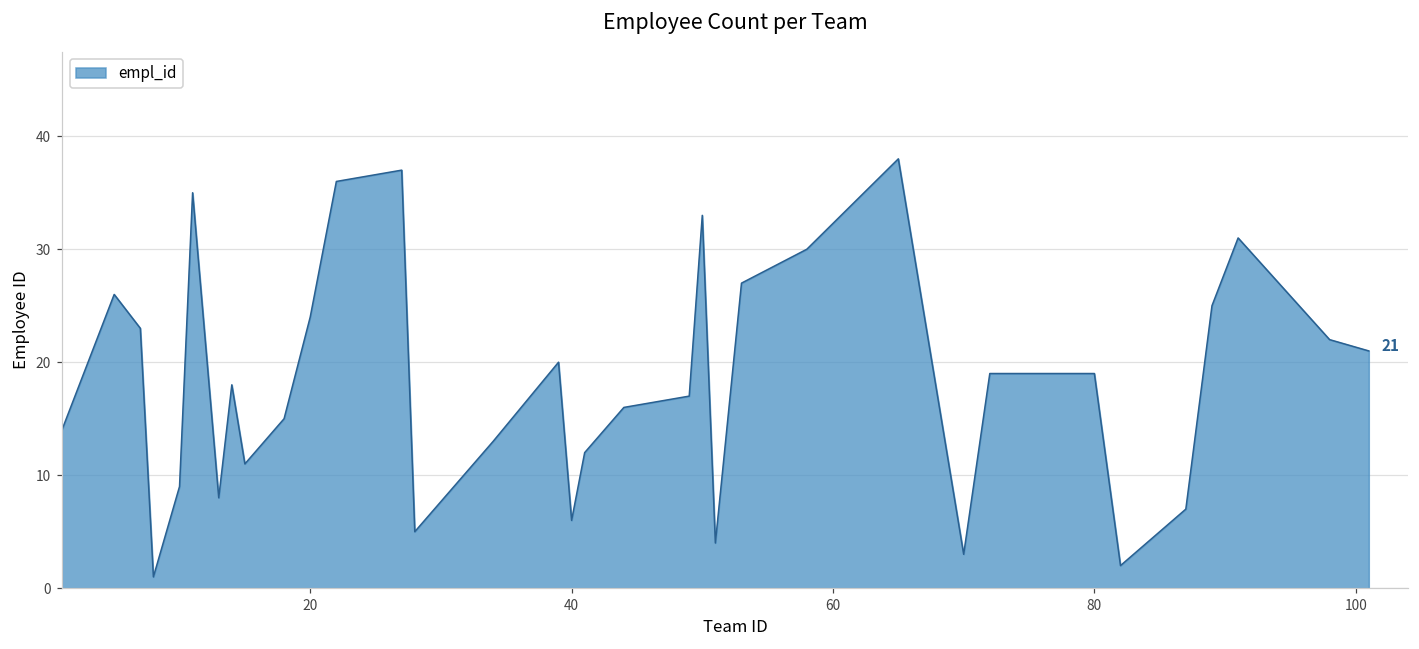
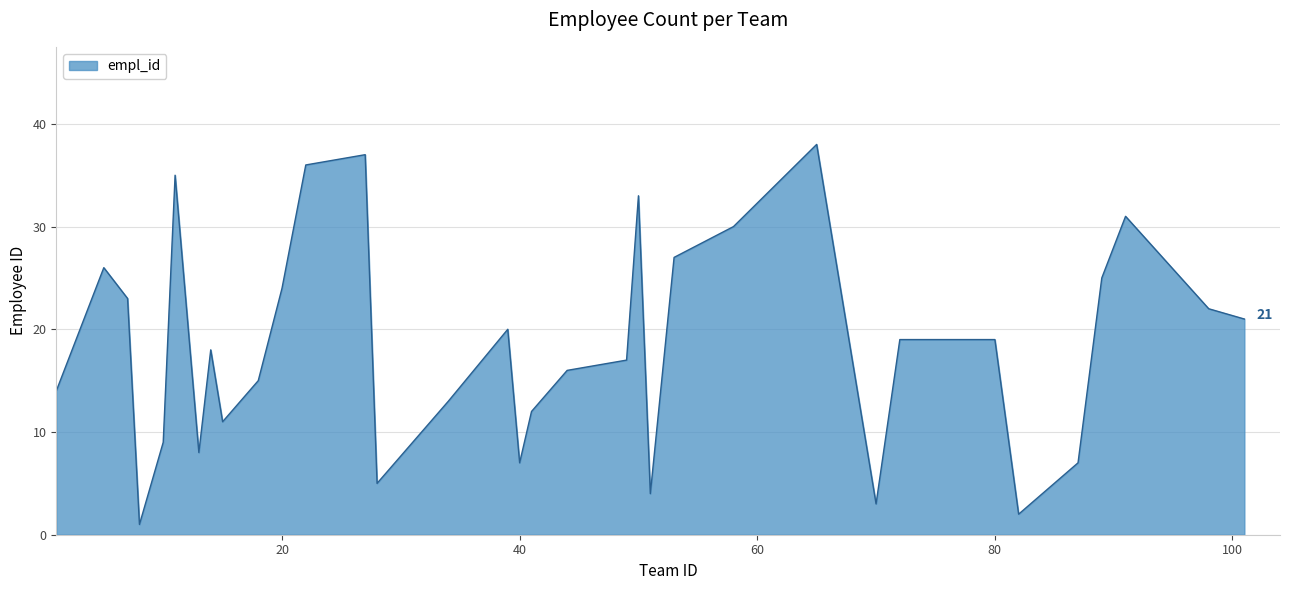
  {
    "20": 24,
-   "40": 6,
+   "40": 7,
    "80": 19
  }
